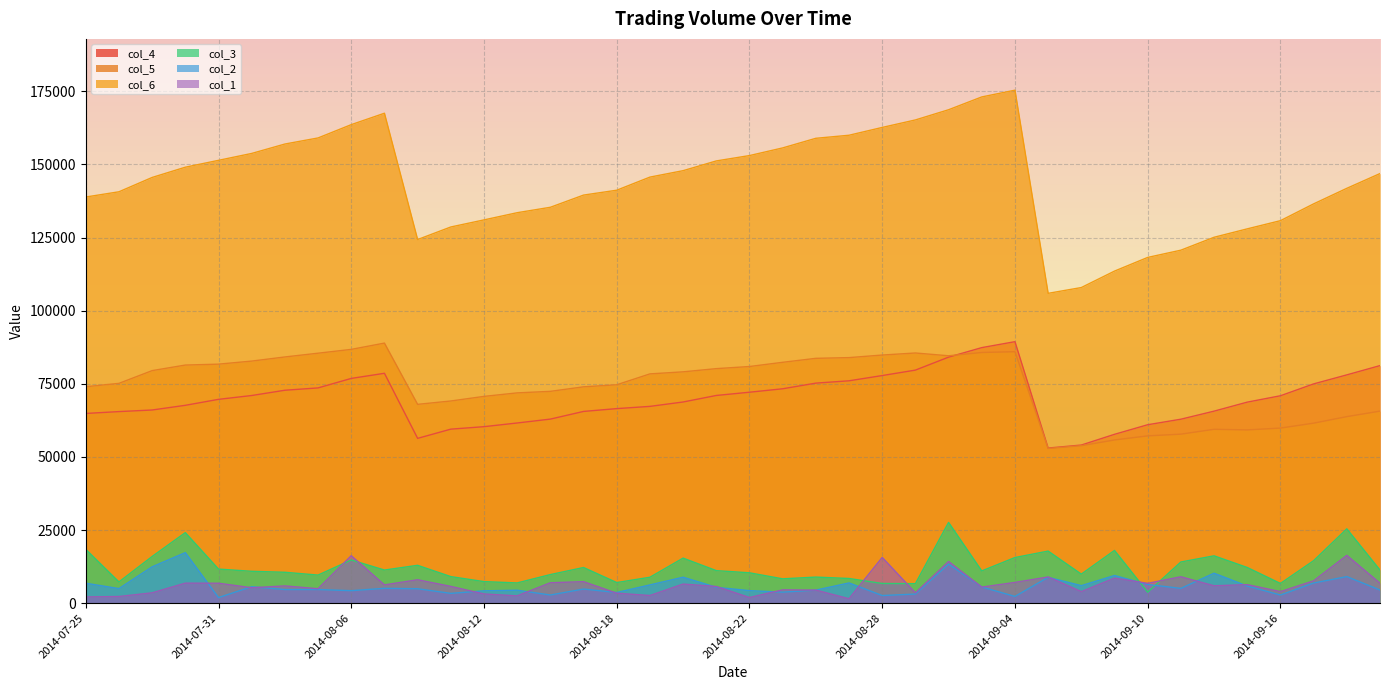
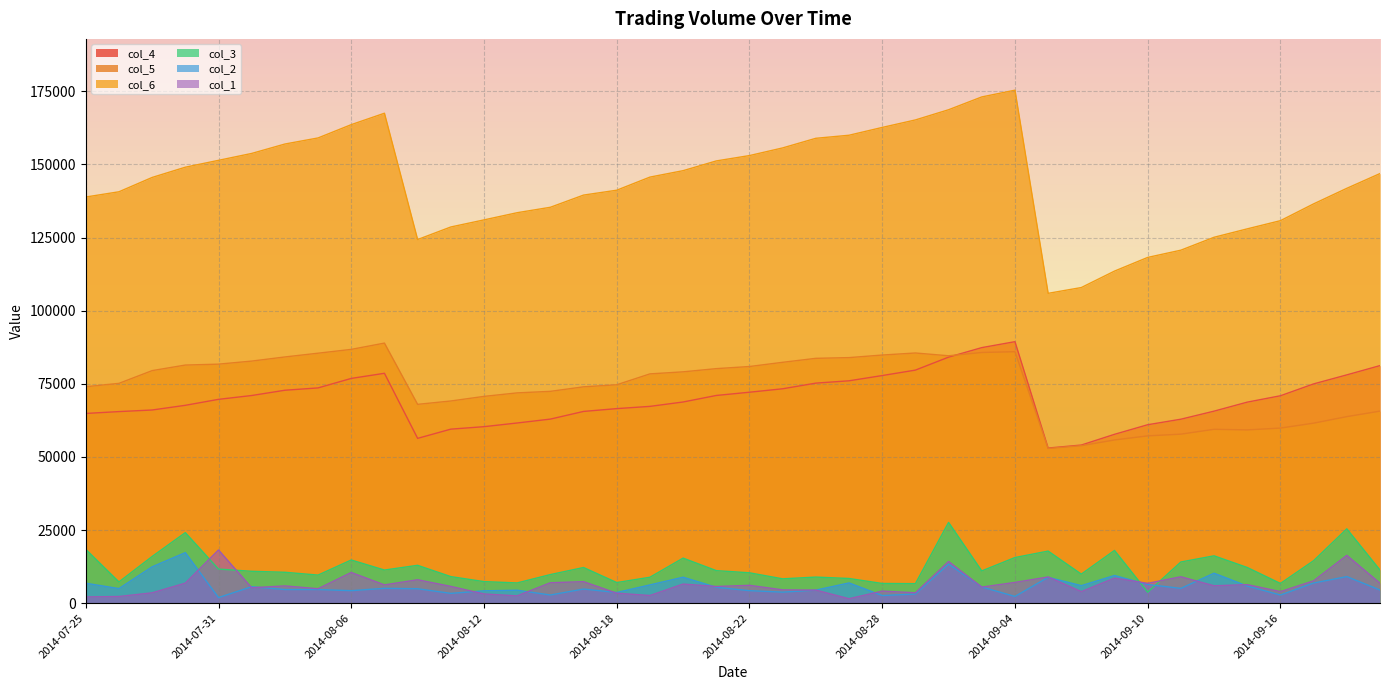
  {
    "col_3": {
      "2014-07-25": 18000,
      "2014-07-31": 12000,
      "2014-08-06": 15000,
      "2014-08-12": 7000,
      "2014-08-18": 7000,
      "2014-08-22": 10000,
      "2014-08-28": 7000,
      "2014-09-04": 16000,
      "2014-09-10": 4000,
      "2014-09-16": 7000
    },
    "col_2": {
      "2014-07-25": 7000,
      "2014-07-31": 2000,
      "2014-08-06": 4000,
      "2014-08-12": 4000,
      "2014-08-22": 4000,
      "2014-08-28": 3000,
      "2014-09-04": 2000,
      "2014-09-16": 3000
    },
    "col_1": {
      "2014-07-25": 2000,
-     "2014-07-31": 7000,
-     "2014-08-06": 16000,
+     "2014-07-31": 18000,
+     "2014-08-06": 10000,
      "2014-08-12": 3000,
-     "2014-08-22": 2000,
-     "2014-08-28": 16000,
+     "2014-08-22": 6000,
+     "2014-08-28": 4000,
      "2014-09-04": 7000,
      "2014-09-16": 4000
    }
  }
